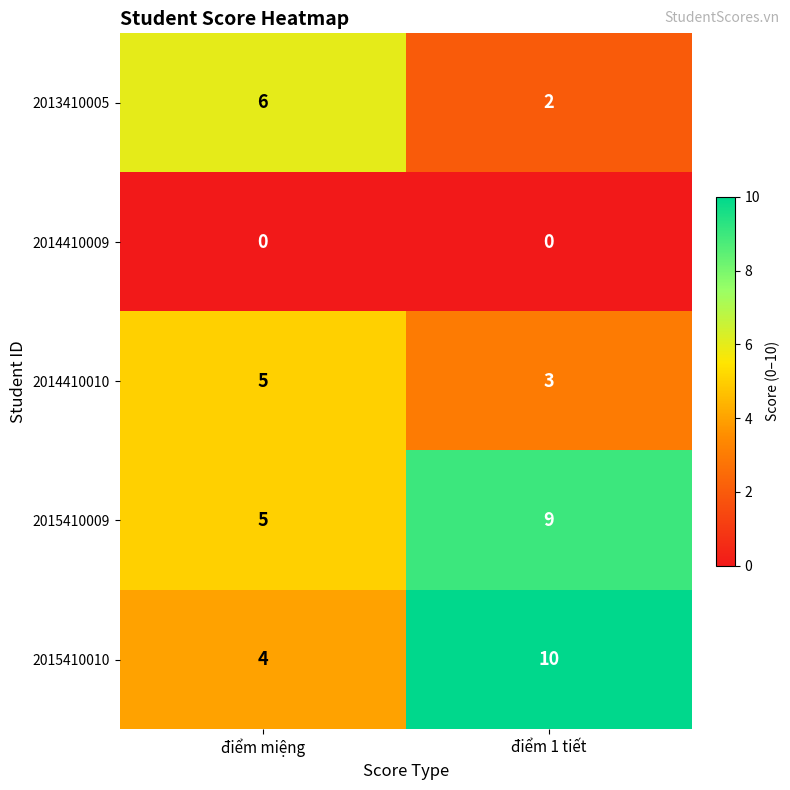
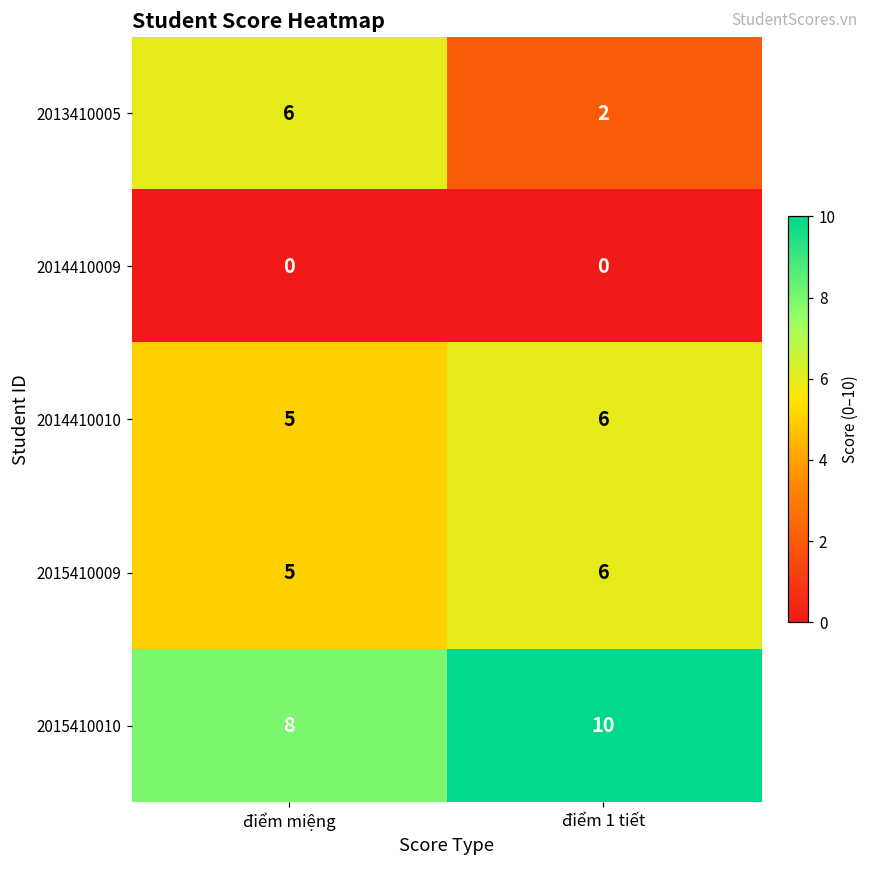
  {
    "2013410005": {
      "điểm miệng": 6,
      "điểm 1 tiết": 2
    },
    "2014410009": {
      "điểm miệng": 0,
      "điểm 1 tiết": 0
    },
    "2014410010": {
      "điểm miệng": 5,
-     "điểm 1 tiết": 3
+     "điểm 1 tiết": 6
    },
    "2015410009": {
      "điểm miệng": 5,
-     "điểm 1 tiết": 9
+     "điểm 1 tiết": 6
    },
    "2015410010": {
-     "điểm miệng": 4,
+     "điểm miệng": 8,
      "điểm 1 tiết": 10
    }
  }
